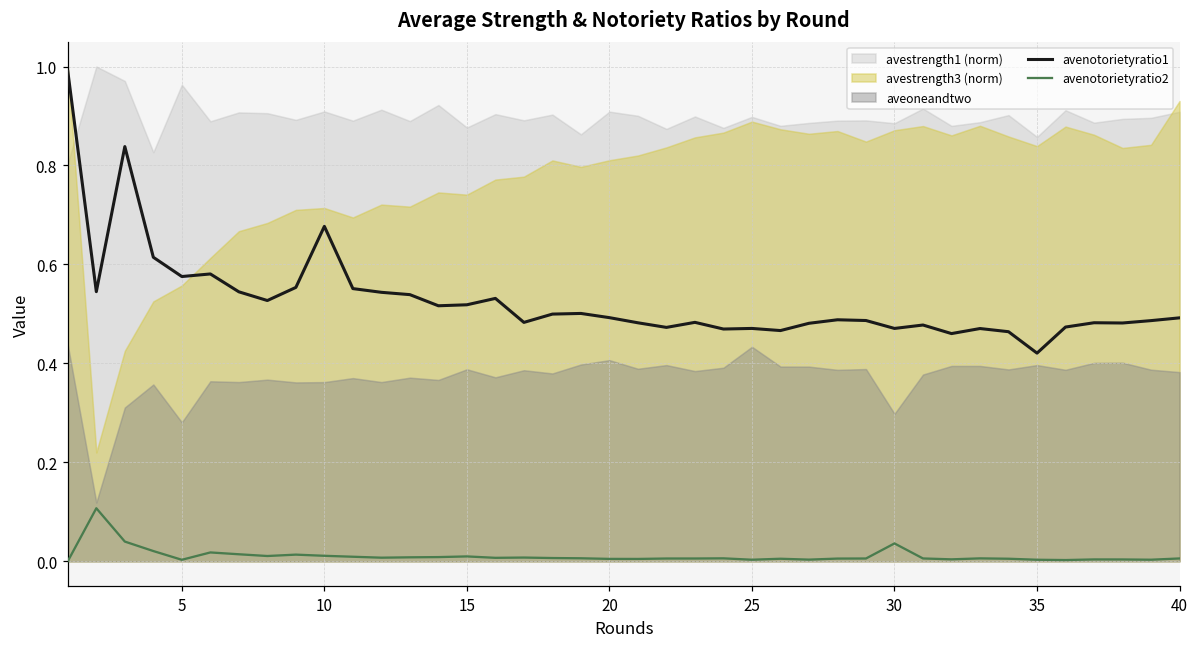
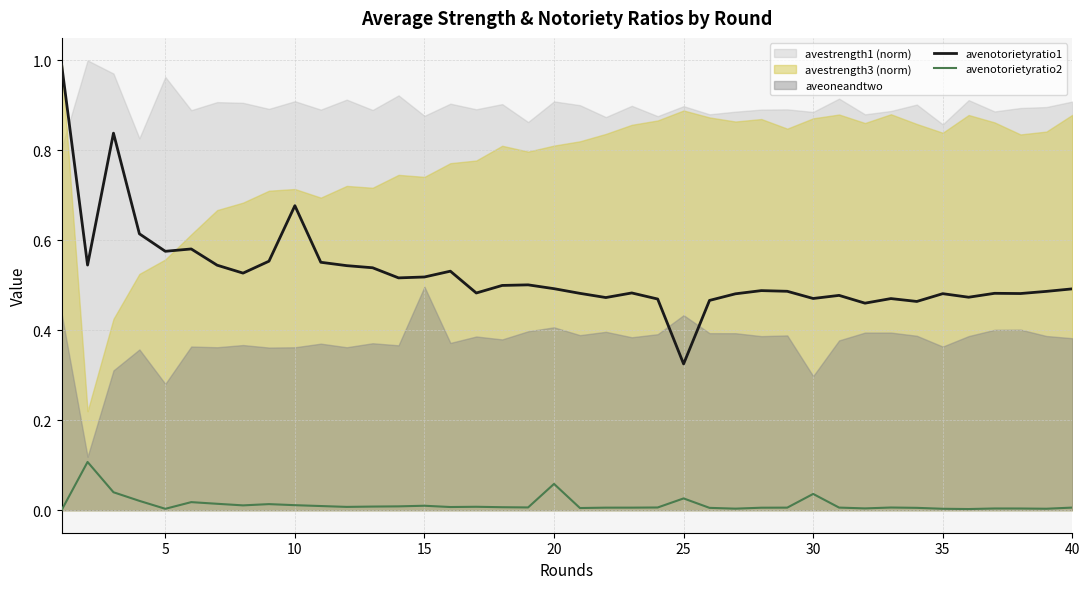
  {
    "avenotorietyratio1": {
      "5": 0.58,
      "10": 0.68,
      "15": 0.52,
      "20": 0.49,
-     "25": 0.47,
+     "25": 0.33,
      "30": 0.47,
-     "35": 0.42,
+     "35": 0.48,
      "40": 0.49
    },
    "avestrength1 (norm)": {
      "5": 0.96,
      "10": 0.91,
      "15": 0.88,
      "20": 0.91,
      "25": 0.90,
      "30": 0.89,
      "35": 0.86,
      "40": 0.91
    },
    "avenotorietyratio2": {
      "5": 0.00,
      "10": 0.01,
      "15": 0.01,
-     "20": 0.00,
-     "25": 0.00,
+     "20": 0.06,
+     "25": 0.03,
      "30": 0.04,
      "35": 0.00,
      "40": 0.01
    },
    "avestrength3 (norm)": {
      "5": 0.56,
      "10": 0.71,
      "15": 0.74,
      "20": 0.81,
      "25": 0.89,
      "30": 0.87,
      "35": 0.84,
-     "40": 0.93
+     "40": 0.88
    },
    "aveoneandtwo": {
      "5": 0.28,
      "10": 0.36,
-     "15": 0.39,
+     "15": 0.50,
      "20": 0.41,
      "25": 0.43,
      "30": 0.30,
-     "35": 0.40,
+     "35": 0.36,
      "40": 0.38
    }
  }
